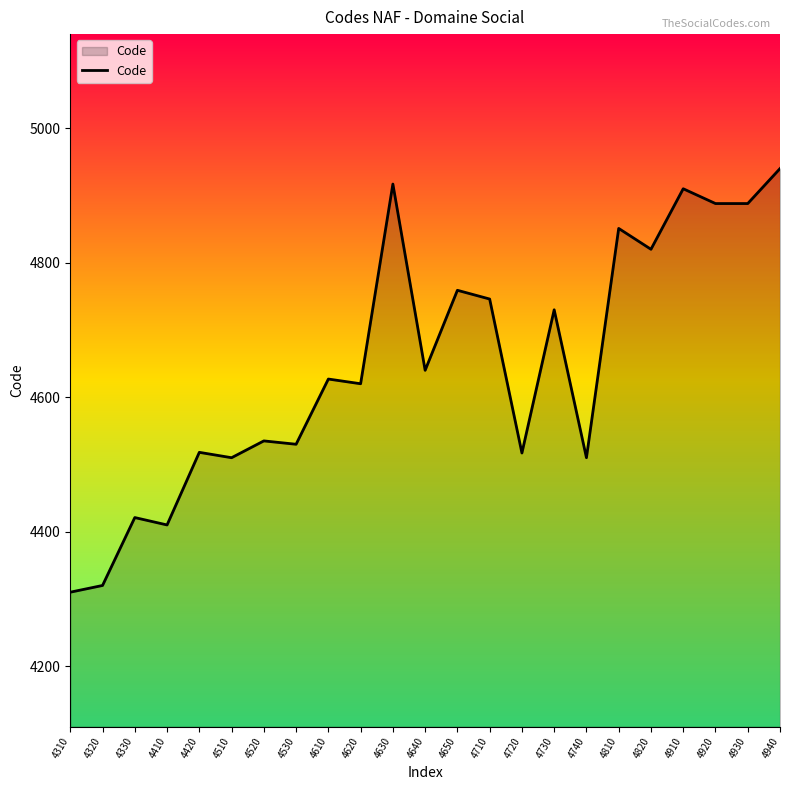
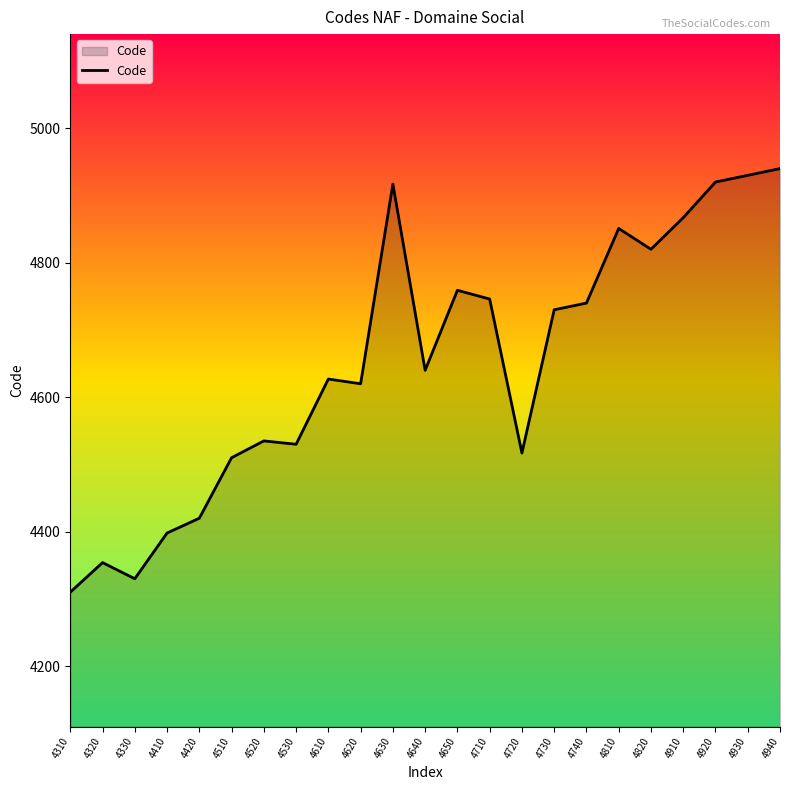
  {
    "4310": 4310,
-   "4320": 4320,
-   "4330": 4420,
-   "4410": 4410,
-   "4420": 4520,
+   "4320": 4350,
+   "4330": 4330,
+   "4410": 4400,
+   "4420": 4420,
    "4510": 4510,
    "4520": 4540,
    "4530": 4530,
    "4610": 4630,
    "4620": 4620,
    "4630": 4920,
    "4640": 4640,
    "4650": 4760,
    "4710": 4750,
    "4720": 4520,
    "4730": 4730,
-   "4740": 4510,
+   "4740": 4740,
    "4810": 4850,
    "4820": 4820,
-   "4910": 4910,
-   "4920": 4890,
-   "4930": 4890,
+   "4910": 4870,
+   "4920": 4920,
+   "4930": 4930,
    "4940": 4940
  }
